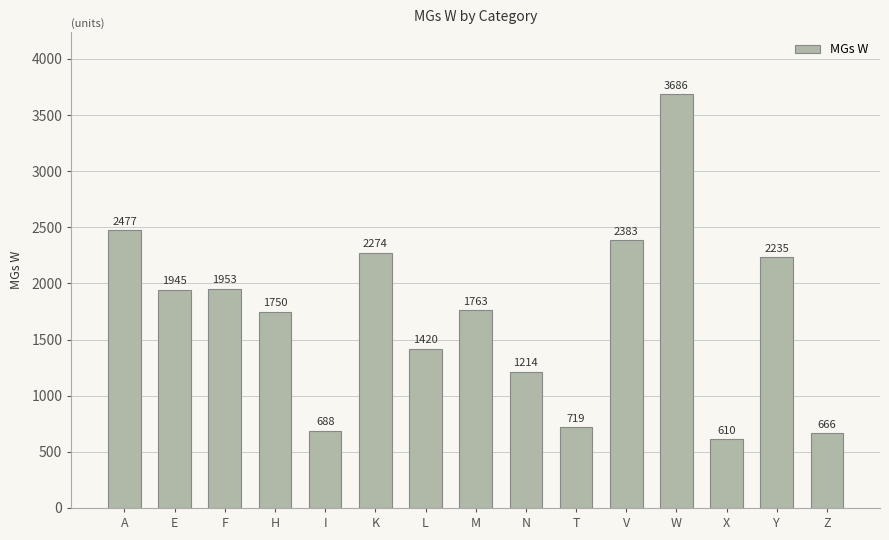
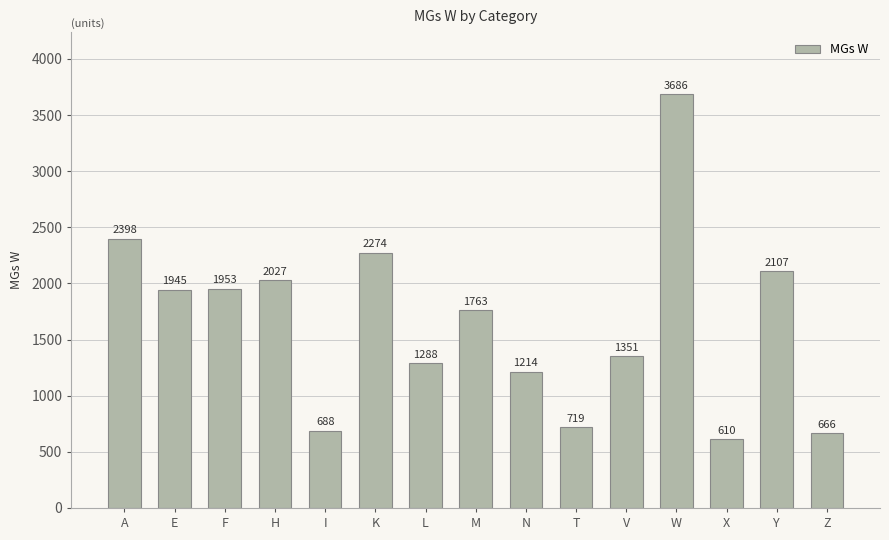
  {
-   "A": 2477,
+   "A": 2398,
    "E": 1945,
    "F": 1953,
-   "H": 1750,
+   "H": 2027,
    "I": 688,
    "K": 2274,
-   "L": 1420,
+   "L": 1288,
    "M": 1763,
    "N": 1214,
    "T": 719,
-   "V": 2383,
+   "V": 1351,
    "W": 3686,
    "X": 610,
-   "Y": 2235,
+   "Y": 2107,
    "Z": 666
  }
